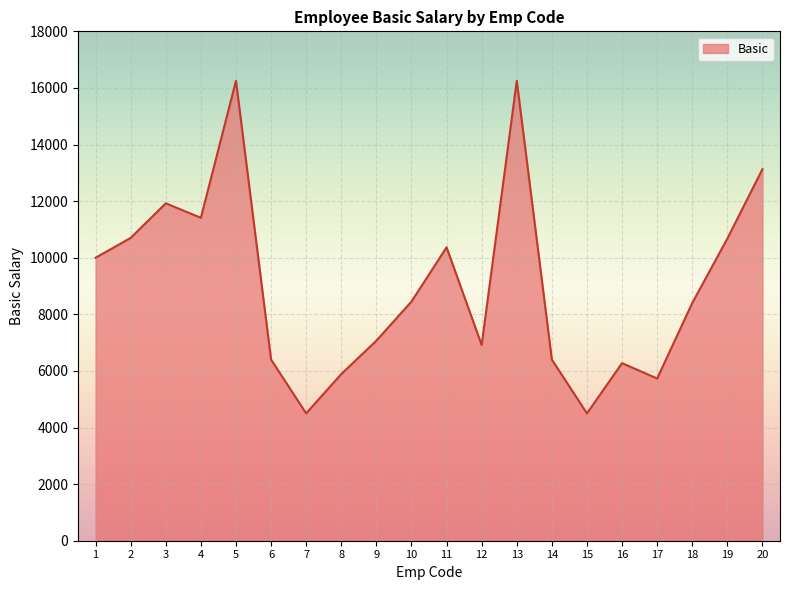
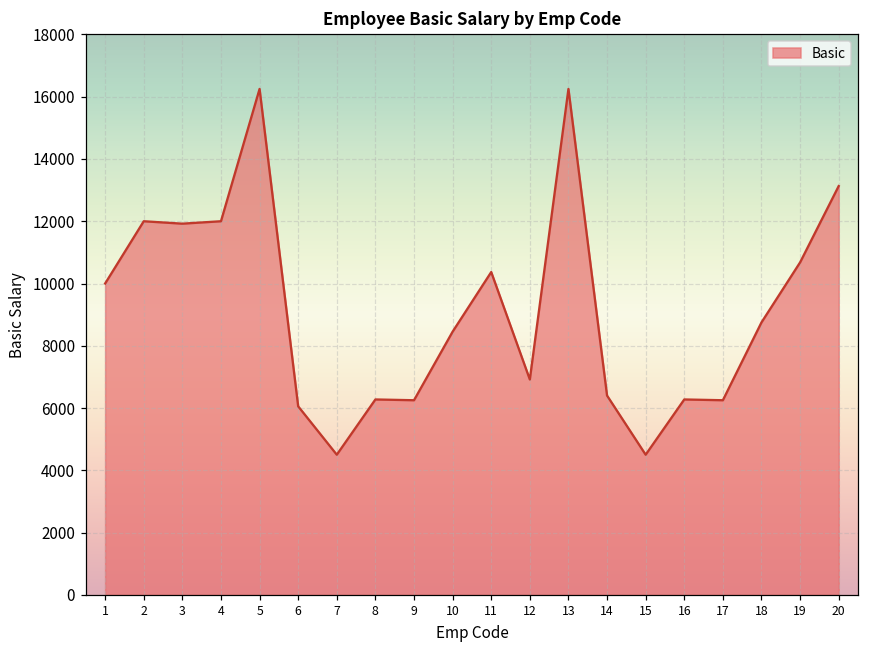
  {
    "1": 10000,
-   "2": 10700,
+   "2": 12000,
    "3": 11900,
-   "4": 11400,
+   "4": 12000,
    "5": 16300,
-   "6": 6400,
+   "6": 6100,
    "7": 4500,
-   "8": 5900,
-   "9": 7100,
+   "8": 6300,
+   "9": 6300,
    "10": 8500,
    "11": 10400,
    "12": 6900,
    "13": 16300,
    "14": 6400,
    "15": 4500,
    "16": 6300,
-   "17": 5700,
-   "18": 8400,
+   "17": 6300,
+   "18": 8800,
    "19": 10700,
    "20": 13100
  }
